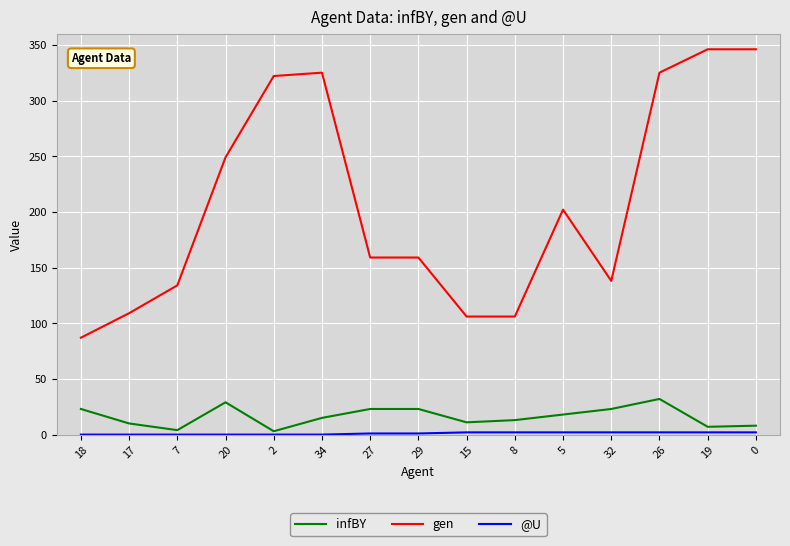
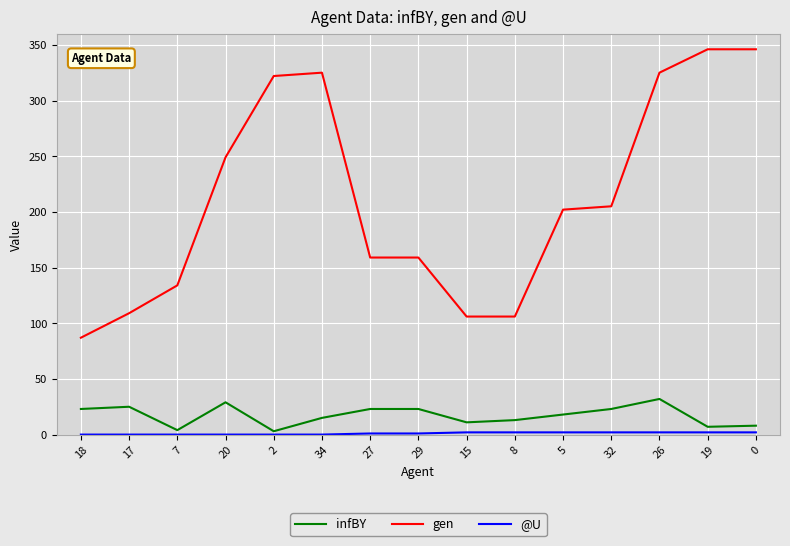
  {
    "infBY": {
      "18": 23,
-     "17": 10,
+     "17": 25,
      "7": 4,
      "20": 29,
      "2": 3,
      "34": 15,
      "27": 23,
      "29": 23,
      "15": 11,
      "8": 13,
      "5": 18,
      "32": 23,
      "26": 32,
      "19": 7,
      "0": 8
    },
    "gen": {
      "18": 87,
      "17": 109,
      "7": 134,
      "20": 249,
      "2": 322,
      "34": 325,
      "27": 159,
      "29": 159,
      "15": 106,
      "8": 106,
      "5": 202,
-     "32": 138,
+     "32": 205,
      "26": 325,
      "19": 346,
      "0": 346
    },
    "@U": {
      "18": 0,
      "17": 0,
      "7": 0,
      "20": 0,
      "2": 0,
      "34": 0,
      "27": 1,
      "29": 1,
      "15": 2,
      "8": 2,
      "5": 2,
      "32": 2,
      "26": 2,
      "19": 2,
      "0": 2
    }
  }
